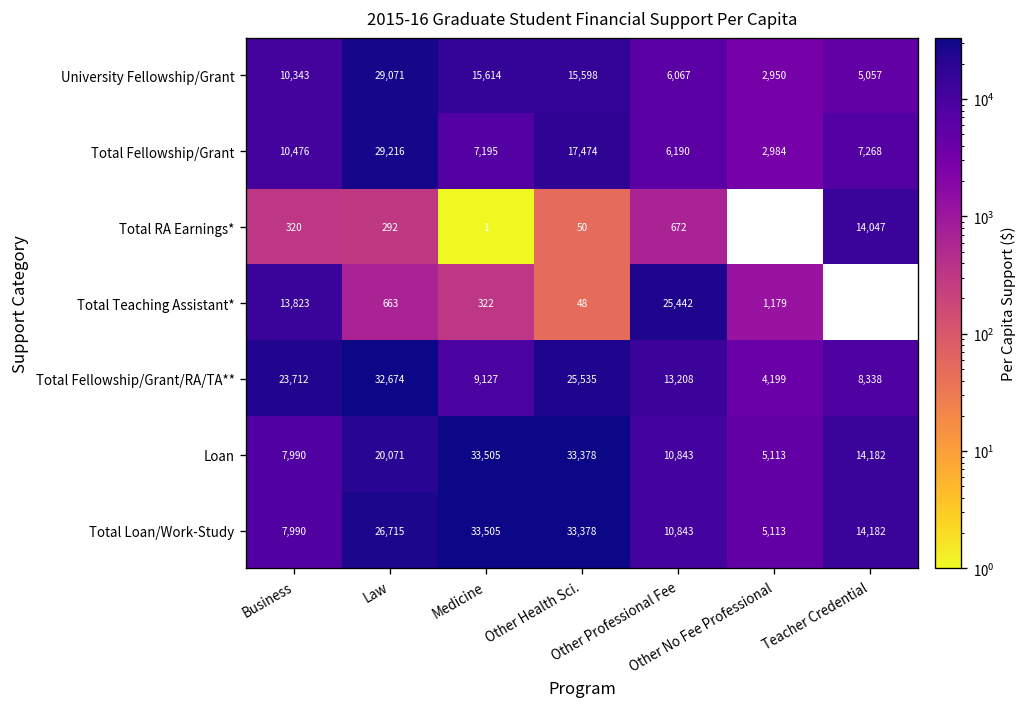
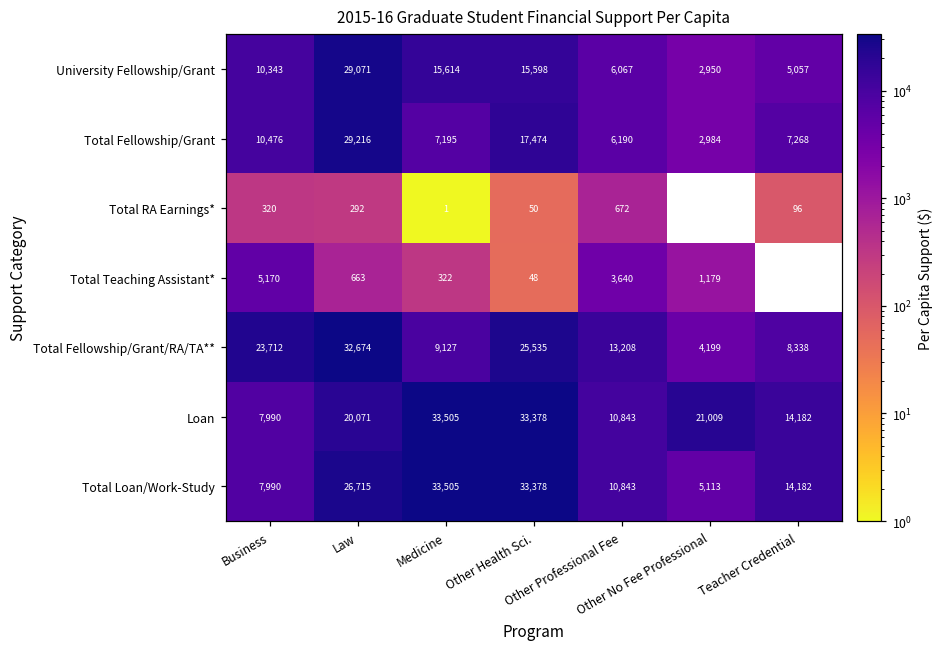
  {
    "University Fellowship/Grant": {
      "Business": "10,343",
      "Law": "29,071",
      "Medicine": "15,614",
      "Other Health Sci.": "15,598",
      "Other Professional Fee": "6,067",
      "Other No Fee Professional": "2,950",
      "Teacher Credential": "5,057"
    },
    "Total Fellowship/Grant": {
      "Business": "10,476",
      "Law": "29,216",
      "Medicine": "7,195",
      "Other Health Sci.": "17,474",
      "Other Professional Fee": "6,190",
      "Other No Fee Professional": "2,984",
      "Teacher Credential": "7,268"
    },
    "Total RA Earnings*": {
      "Business": "320",
      "Law": "292",
      "Medicine": "1",
      "Other Health Sci.": "50",
      "Other Professional Fee": "672",
-     "Teacher Credential": "14,047"
+     "Teacher Credential": "96"
    },
    "Total Teaching Assistant*": {
-     "Business": "13,823",
+     "Business": "5,170",
      "Law": "663",
      "Medicine": "322",
      "Other Health Sci.": "48",
-     "Other Professional Fee": "25,442",
+     "Other Professional Fee": "3,640",
      "Other No Fee Professional": "1,179"
    },
    "Total Fellowship/Grant/RA/TA**": {
      "Business": "23,712",
      "Law": "32,674",
      "Medicine": "9,127",
      "Other Health Sci.": "25,535",
      "Other Professional Fee": "13,208",
      "Other No Fee Professional": "4,199",
      "Teacher Credential": "8,338"
    },
    "Loan": {
      "Business": "7,990",
      "Law": "20,071",
      "Medicine": "33,505",
      "Other Health Sci.": "33,378",
      "Other Professional Fee": "10,843",
-     "Other No Fee Professional": "5,113",
+     "Other No Fee Professional": "21,009",
      "Teacher Credential": "14,182"
    },
    "Total Loan/Work-Study": {
      "Business": "7,990",
      "Law": "26,715",
      "Medicine": "33,505",
      "Other Health Sci.": "33,378",
      "Other Professional Fee": "10,843",
      "Other No Fee Professional": "5,113",
      "Teacher Credential": "14,182"
    }
  }
